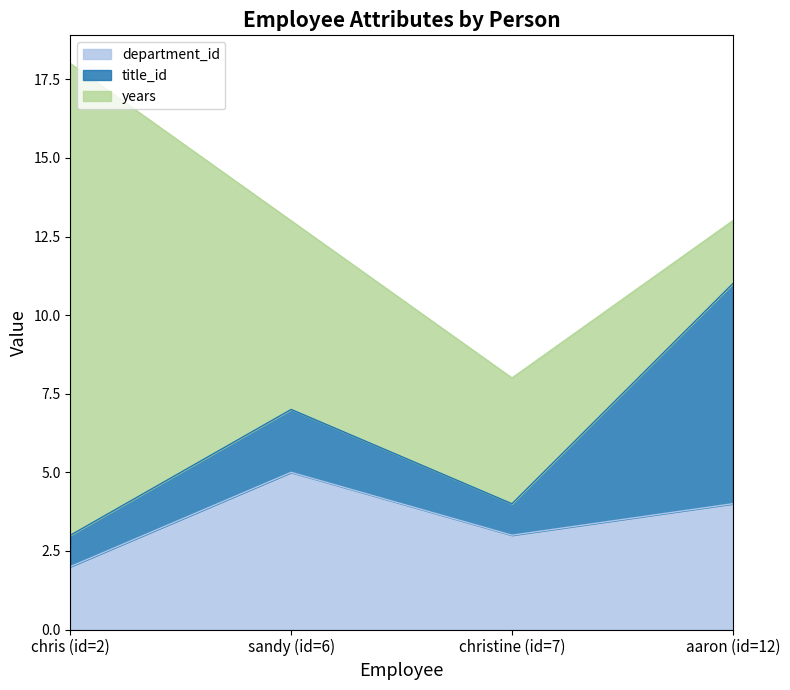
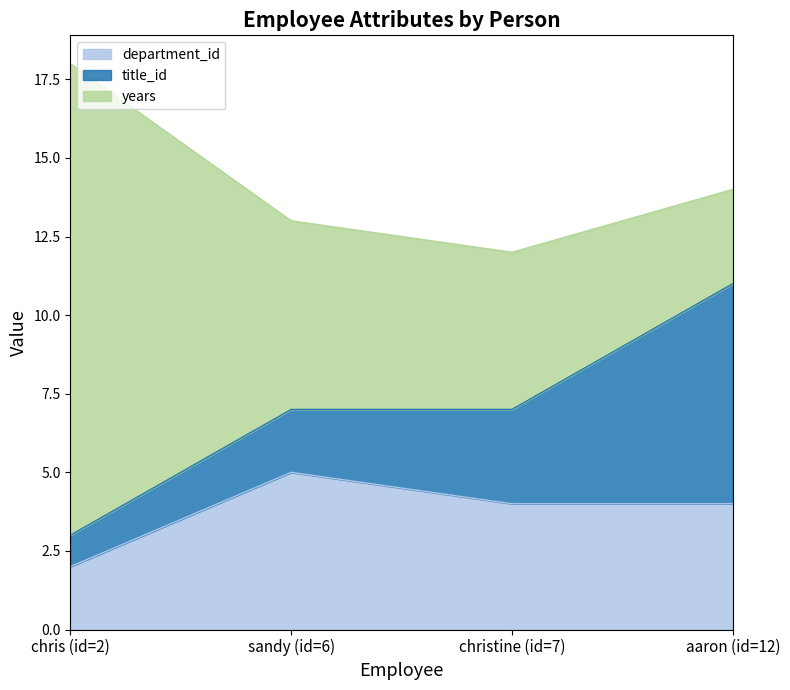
  {
    "department_id": {
      "chris (id=2)": 2,
      "sandy (id=6)": 5,
-     "christine (id=7)": 3,
+     "christine (id=7)": 4,
      "aaron (id=12)": 4
    },
    "title_id": {
      "chris (id=2)": 1,
      "sandy (id=6)": 2,
-     "christine (id=7)": 1,
+     "christine (id=7)": 3,
      "aaron (id=12)": 7
    },
    "years": {
      "chris (id=2)": 15,
      "sandy (id=6)": 6,
-     "christine (id=7)": 4,
-     "aaron (id=12)": 2
+     "christine (id=7)": 5,
+     "aaron (id=12)": 3
    }
  }
